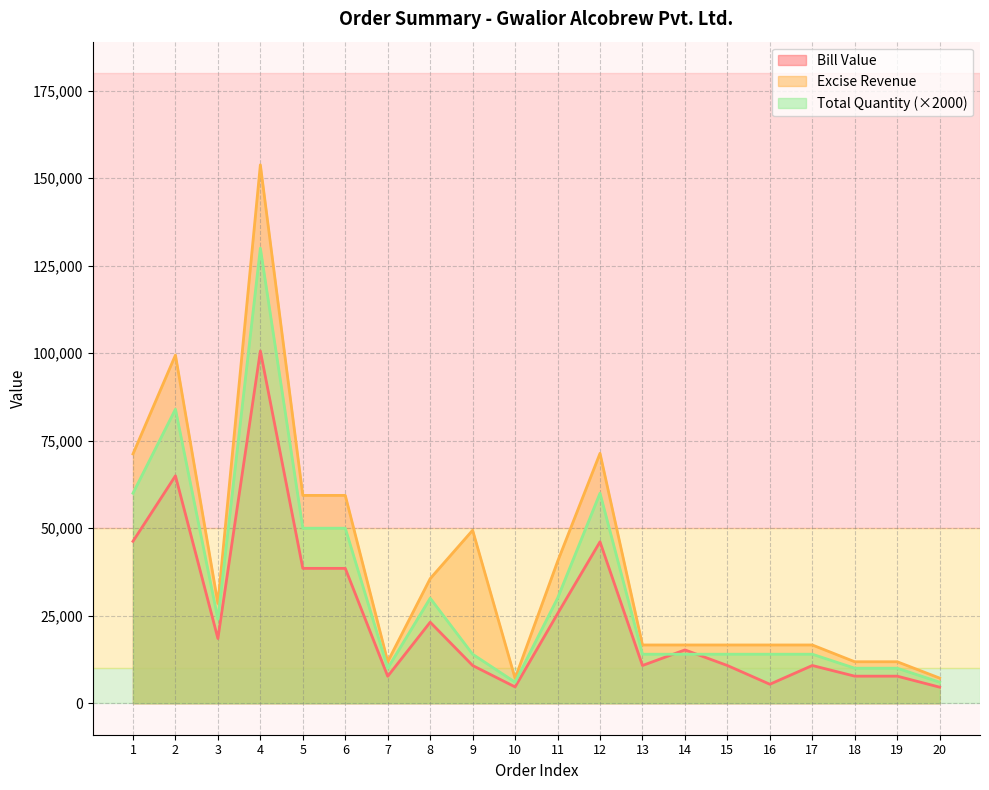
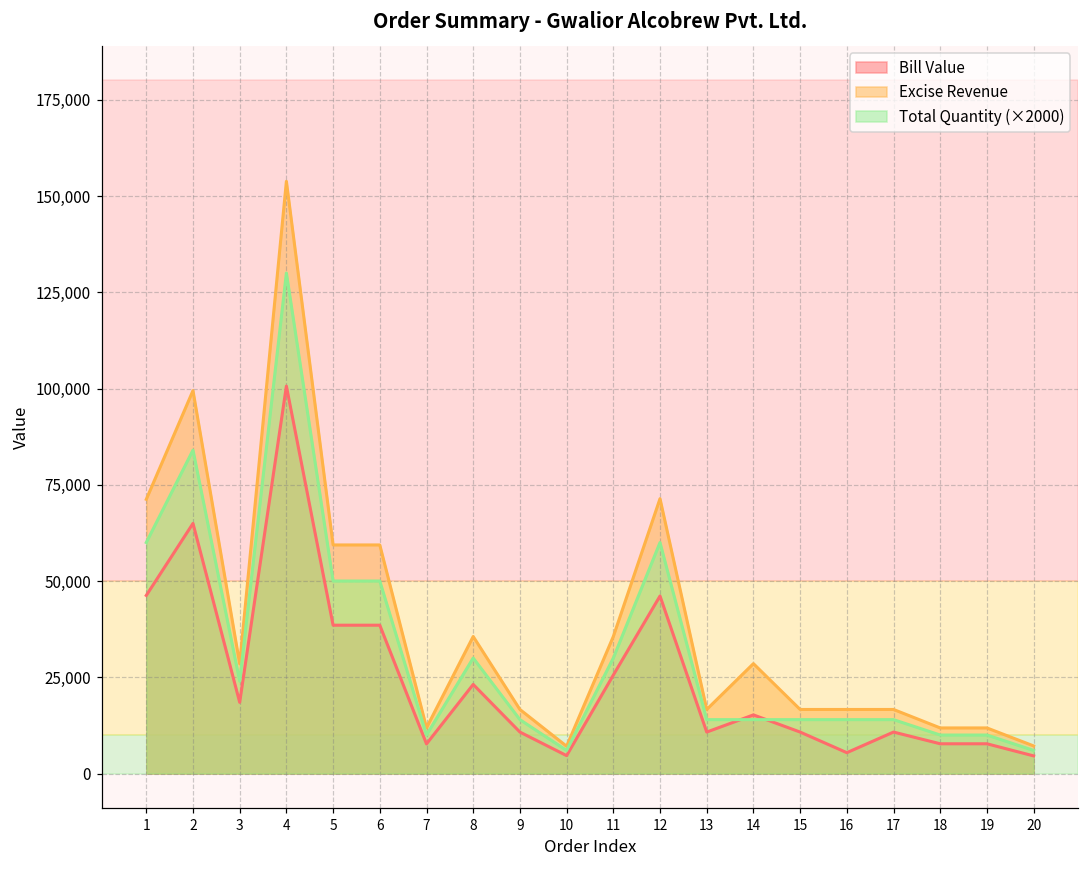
  {
    "Bill Value": {
      "1": "46,000",
      "2": "65,000",
      "3": "18,000",
      "4": "101,000",
      "5": "39,000",
      "6": "39,000",
      "7": "8,000",
      "8": "23,000",
      "9": "11,000",
      "10": "5,000",
      "11": "26,000",
      "12": "46,000",
      "13": "11,000",
      "14": "15,000",
      "15": "11,000",
      "16": "5,000",
      "17": "11,000",
      "18": "8,000",
      "19": "8,000",
      "20": "5,000"
    },
    "Excise Revenue": {
      "1": "71,000",
      "2": "99,000",
      "3": "29,000",
      "4": "154,000",
      "5": "59,000",
      "6": "59,000",
      "7": "12,000",
      "8": "36,000",
-     "9": "49,000",
+     "9": "17,000",
      "10": "7,000",
-     "11": "40,000",
+     "11": "36,000",
      "12": "71,000",
      "13": "17,000",
-     "14": "17,000",
+     "14": "29,000",
      "15": "17,000",
      "16": "17,000",
      "17": "17,000",
      "18": "12,000",
      "19": "12,000",
      "20": "7,000"
    },
    "Total Quantity (×2000)": {
      "1": "60,000",
      "2": "84,000",
      "3": "24,000",
      "4": "130,000",
      "5": "50,000",
      "6": "50,000",
      "7": "10,000",
      "8": "30,000",
      "9": "14,000",
      "10": "6,000",
      "11": "30,000",
      "12": "60,000",
      "13": "14,000",
      "14": "14,000",
      "15": "14,000",
      "16": "14,000",
      "17": "14,000",
      "18": "10,000",
      "19": "10,000",
      "20": "6,000"
    }
  }
